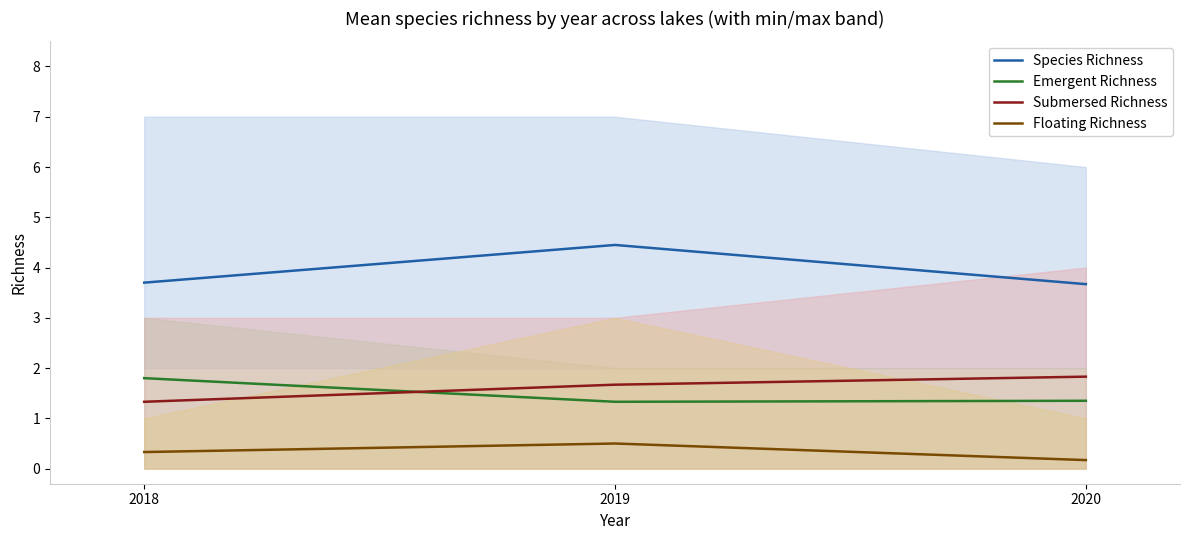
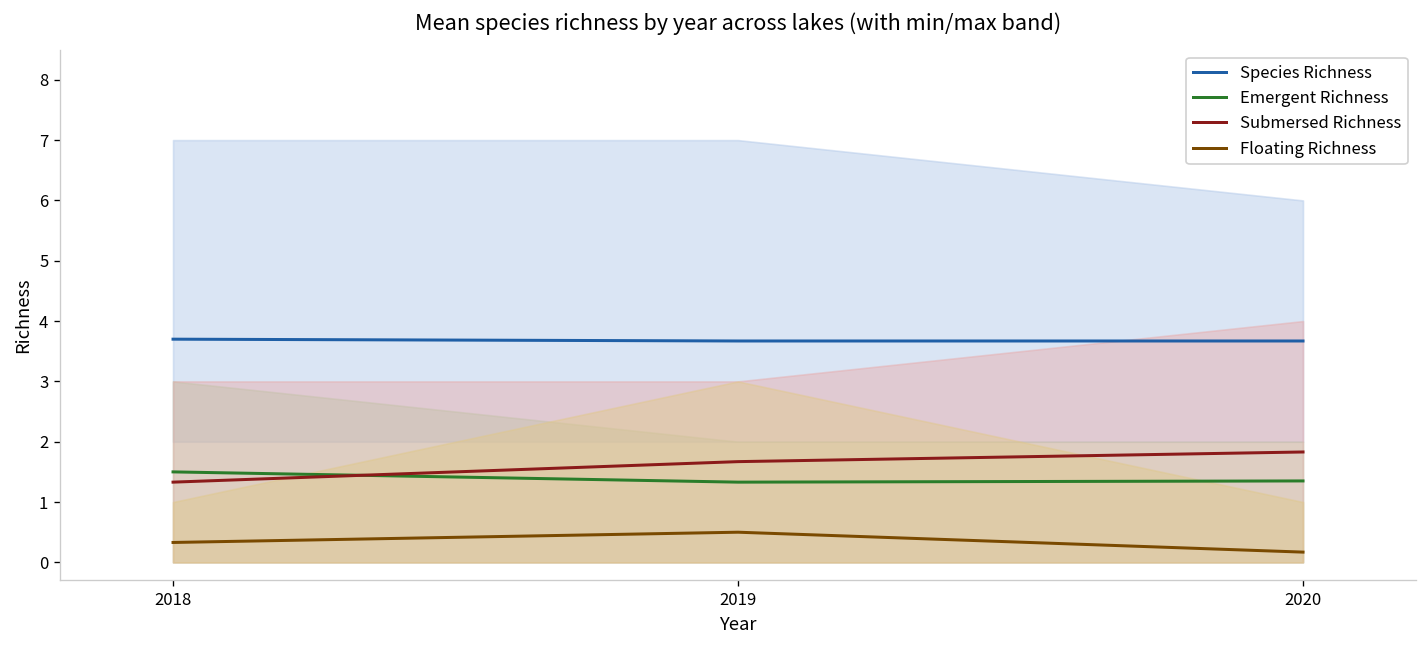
  {
    "Species Richness": {
      "2018": 3.7,
-     "2019": 4.5,
+     "2019": 3.7,
      "2020": 3.7
    },
    "Emergent Richness": {
-     "2018": 1.8,
+     "2018": 1.5,
      "2019": 1.3,
      "2020": 1.4
    }
  }
